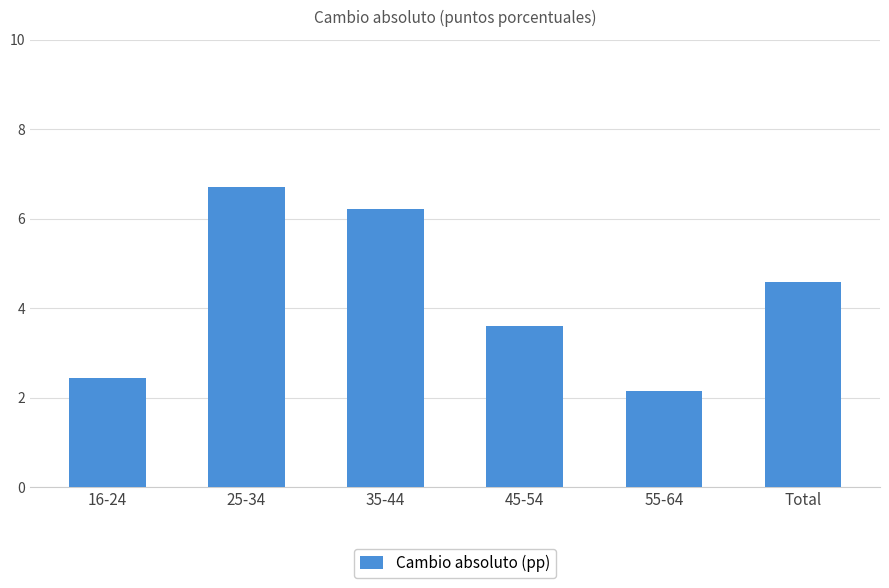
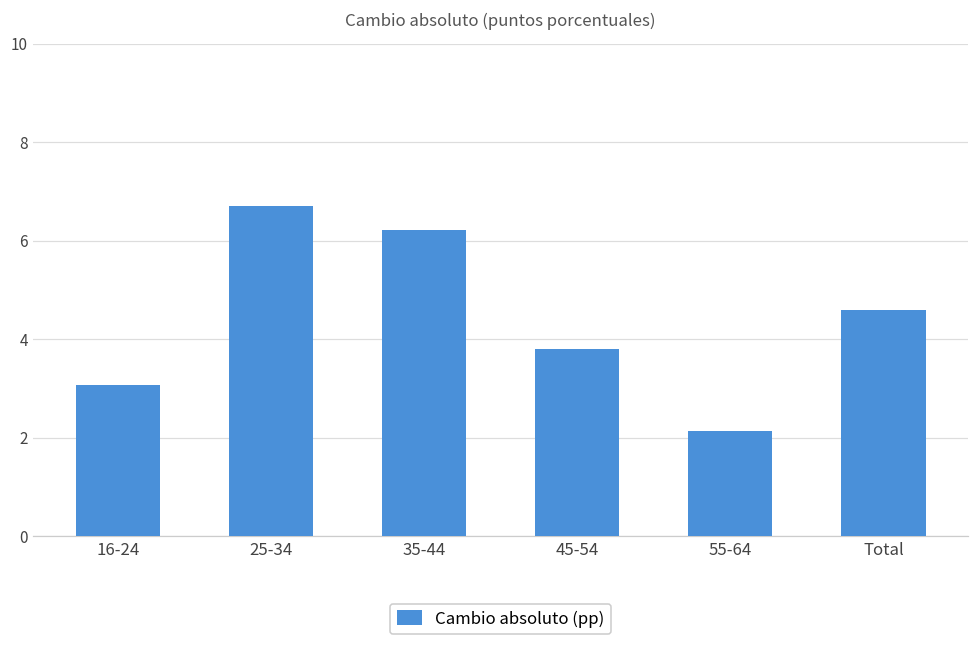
  {
-   "16-24": 2.4,
+   "16-24": 3.1,
    "25-34": 6.7,
    "35-44": 6.2,
-   "45-54": 3.6,
+   "45-54": 3.8,
    "55-64": 2.1,
    "Total": 4.6
  }
